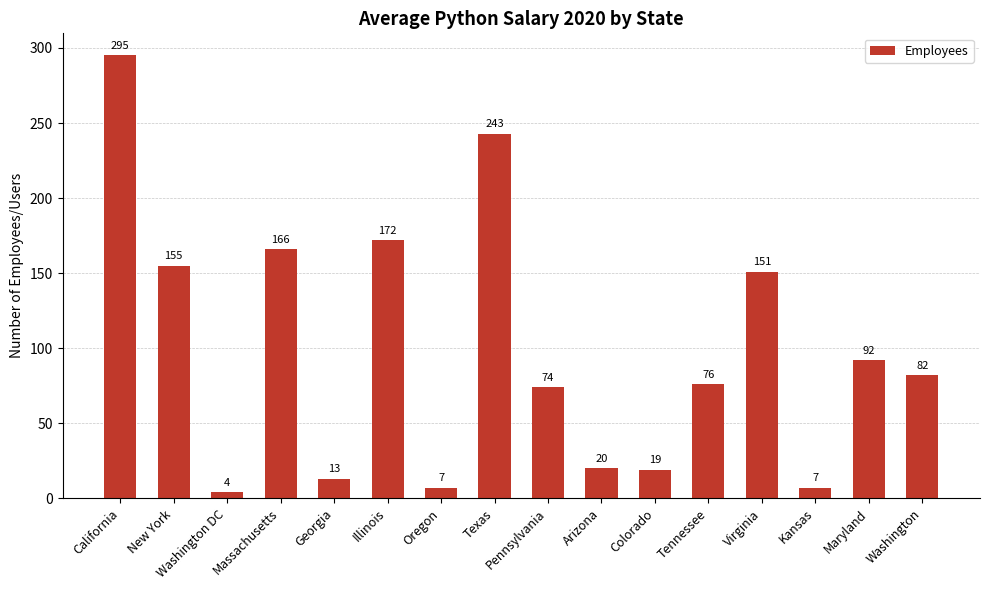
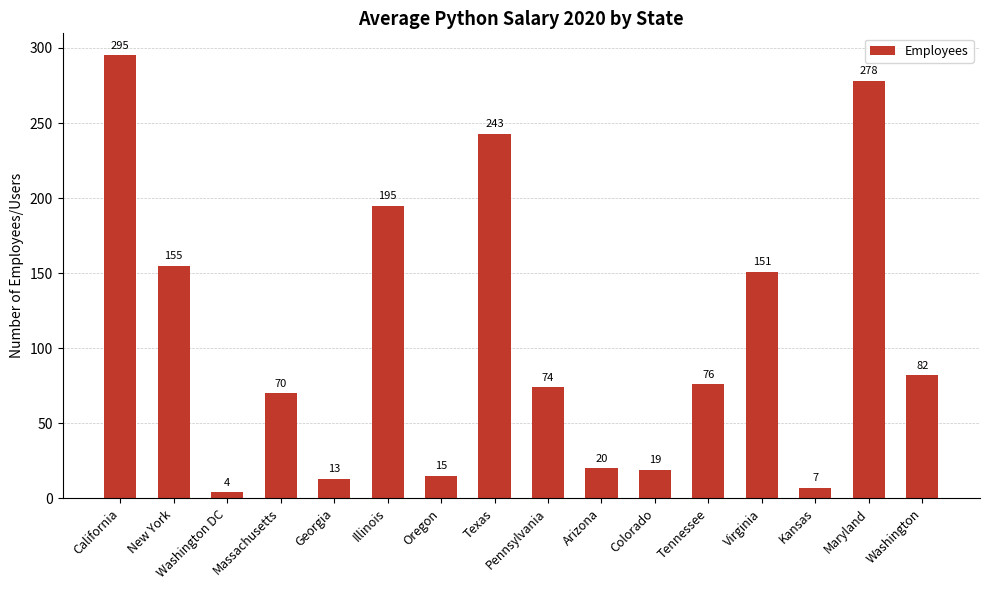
  {
    "California": 295,
    "New York": 155,
    "Washington DC": 4,
-   "Massachusetts": 166,
+   "Massachusetts": 70,
    "Georgia": 13,
-   "Illinois": 172,
-   "Oregon": 7,
+   "Illinois": 195,
+   "Oregon": 15,
    "Texas": 243,
    "Pennsylvania": 74,
    "Arizona": 20,
    "Colorado": 19,
    "Tennessee": 76,
    "Virginia": 151,
    "Kansas": 7,
-   "Maryland": 92,
+   "Maryland": 278,
    "Washington": 82
  }
